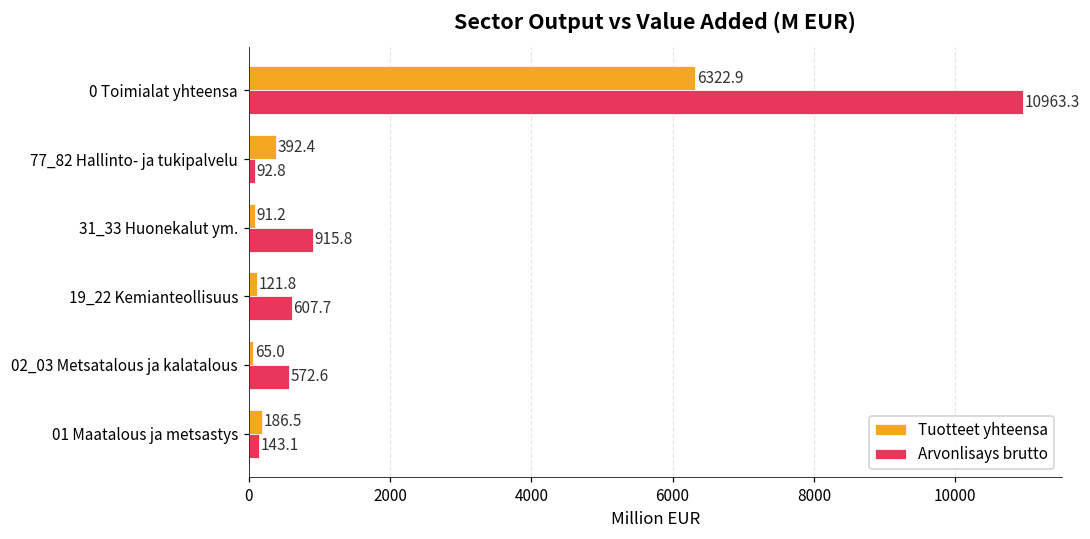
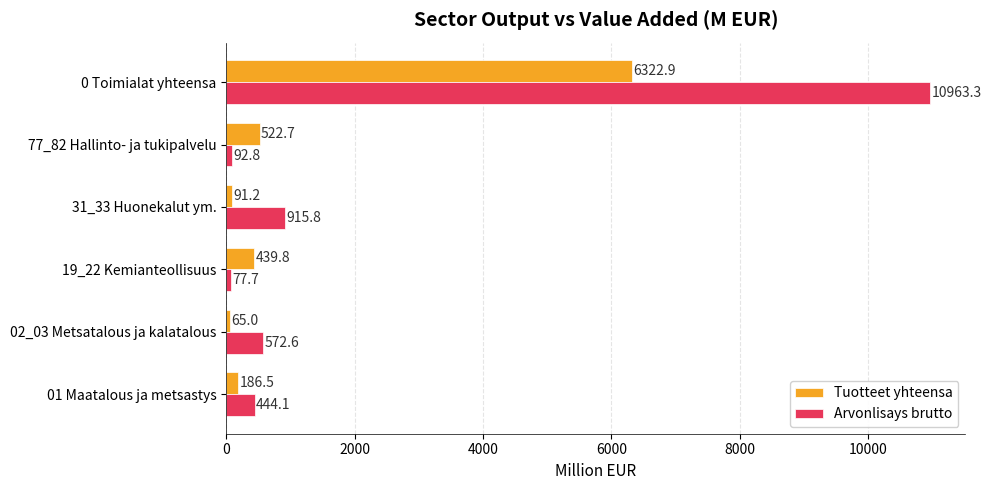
  {
    "Tuotteet yhteensa": {
      "0 Toimialat yhteensa": 6322.9,
-     "77_82 Hallinto- ja tukipalvelu": 392.4,
+     "77_82 Hallinto- ja tukipalvelu": 522.7,
      "31_33 Huonekalut ym.": 91.2,
-     "19_22 Kemianteollisuus": 121.8,
+     "19_22 Kemianteollisuus": 439.8,
      "02_03 Metsatalous ja kalatalous": 65.0,
      "01 Maatalous ja metsastys": 186.5
    },
    "Arvonlisays brutto": {
      "0 Toimialat yhteensa": 10963.3,
      "77_82 Hallinto- ja tukipalvelu": 92.8,
      "31_33 Huonekalut ym.": 915.8,
-     "19_22 Kemianteollisuus": 607.7,
+     "19_22 Kemianteollisuus": 77.7,
      "02_03 Metsatalous ja kalatalous": 572.6,
-     "01 Maatalous ja metsastys": 143.1
+     "01 Maatalous ja metsastys": 444.1
    }
  }
